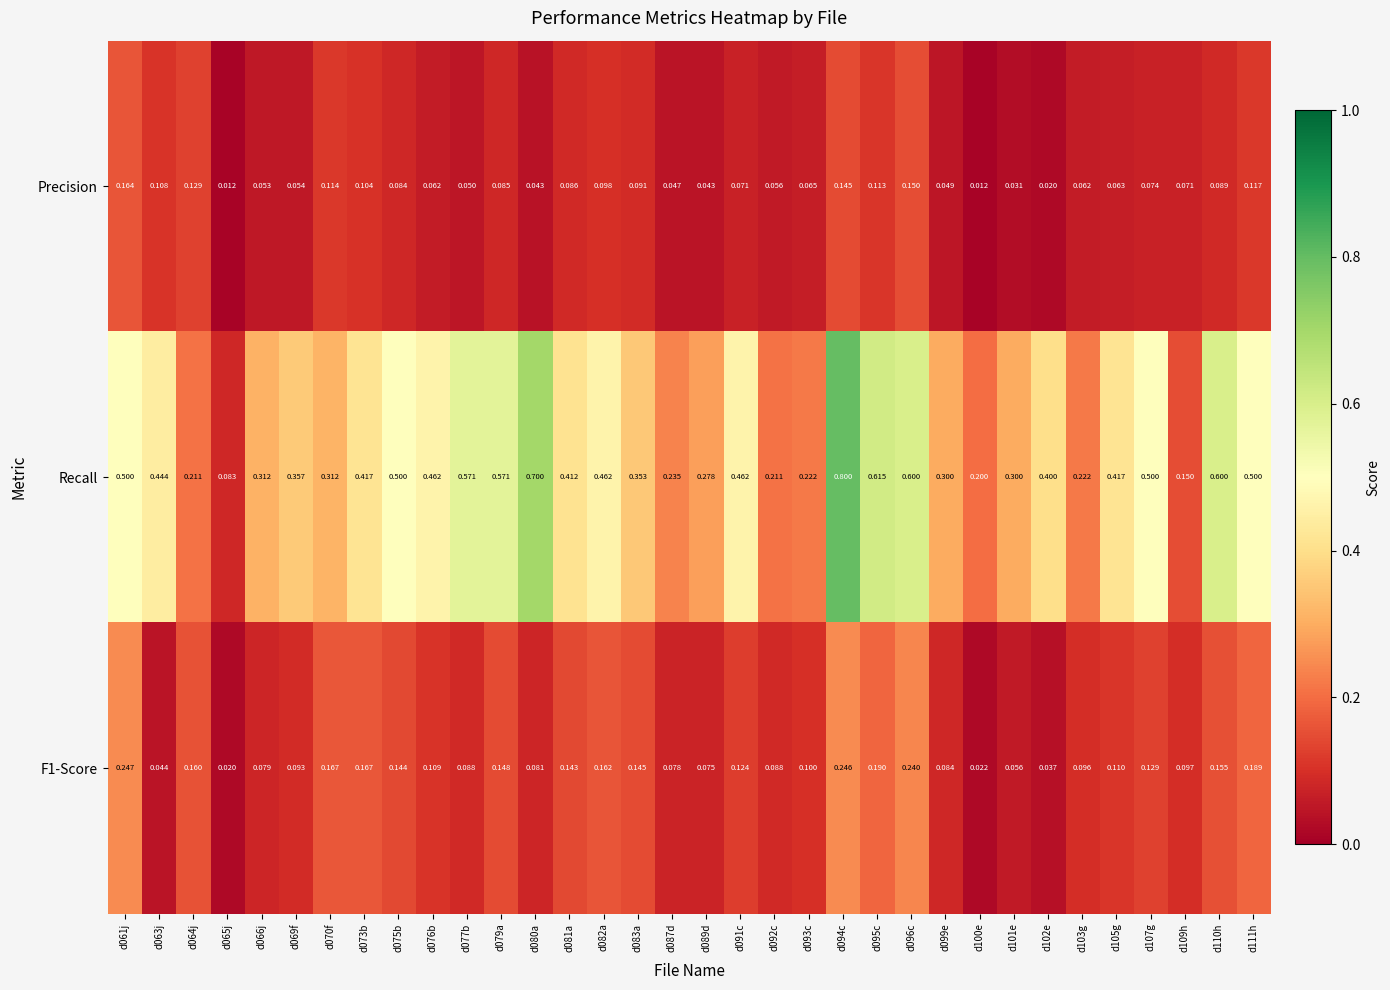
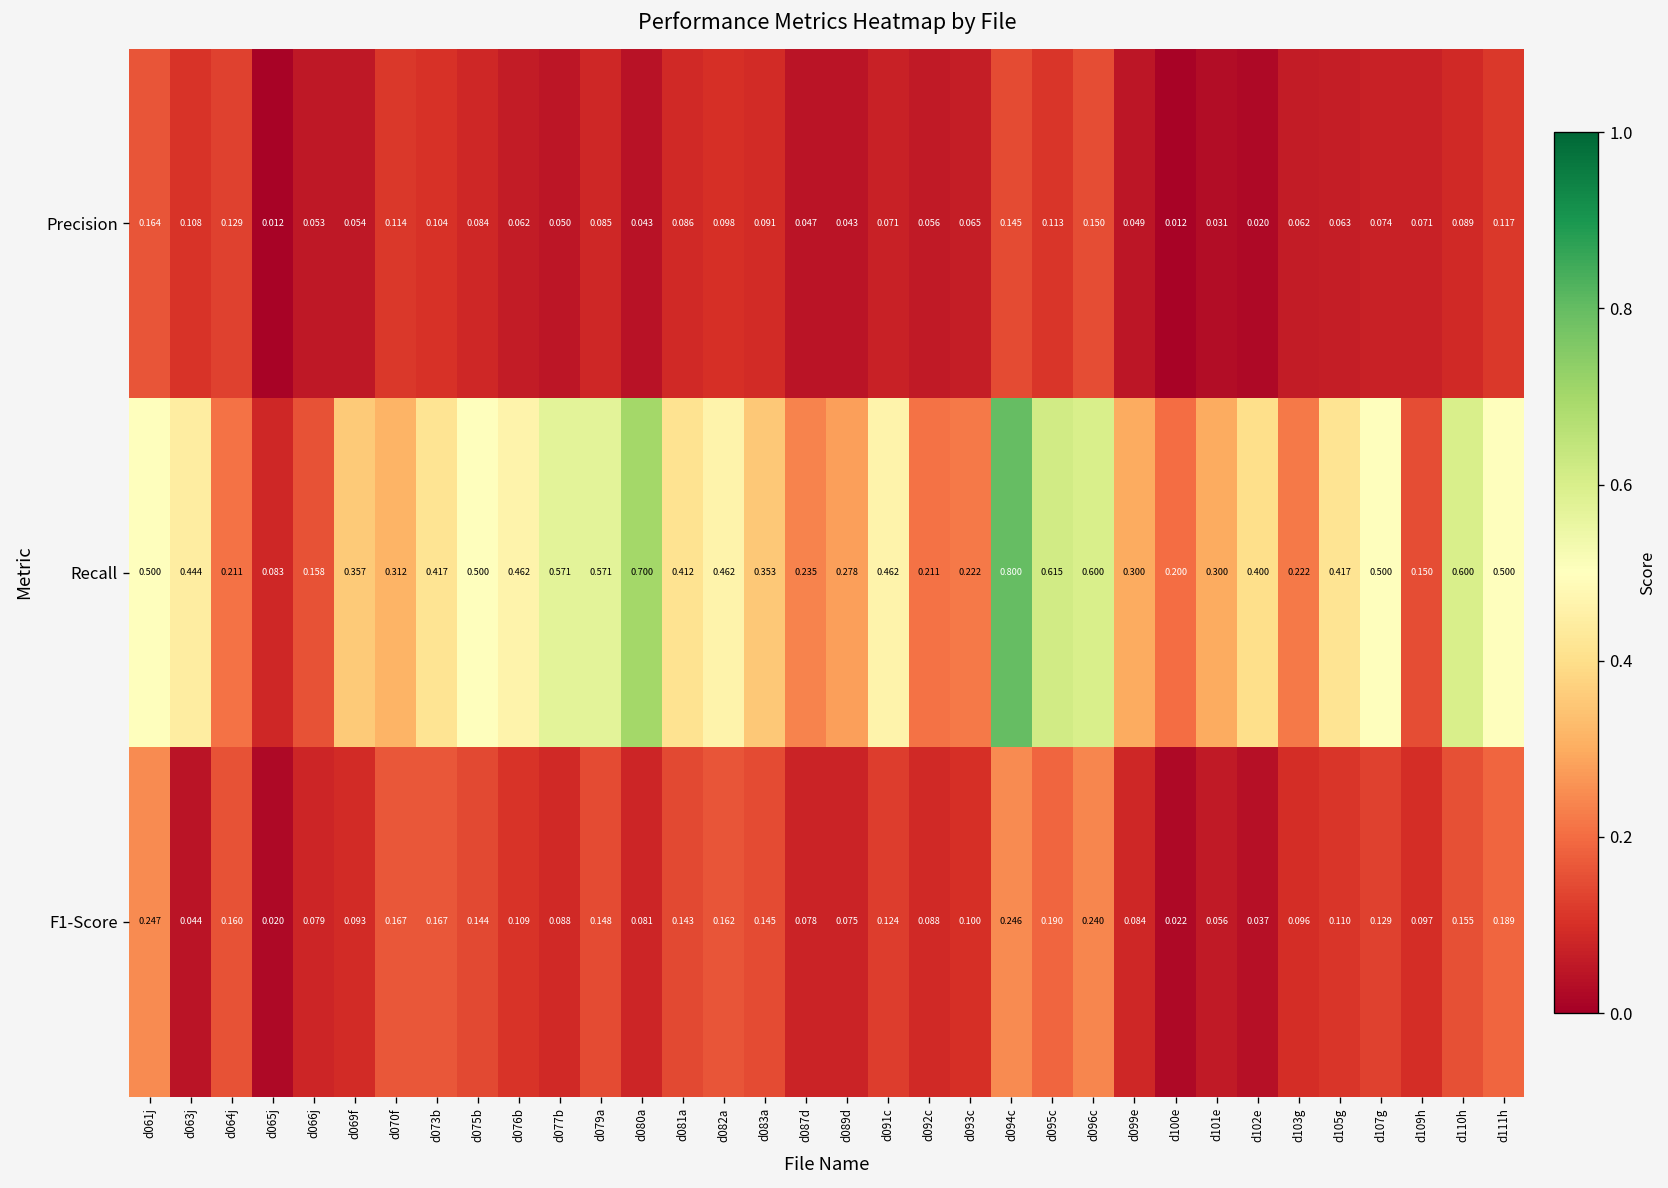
  {
    "Precision": {
      "d061j": 0.164,
      "d063j": 0.108,
      "d064j": 0.129,
      "d065j": 0.012,
      "d066j": 0.053,
      "d069f": 0.054,
      "d070f": 0.114,
      "d073b": 0.104,
      "d075b": 0.084,
      "d076b": 0.062,
      "d077b": 0.050,
      "d079a": 0.085,
      "d080a": 0.043,
      "d081a": 0.086,
      "d082a": 0.098,
      "d083a": 0.091,
      "d087d": 0.047,
      "d089d": 0.043,
      "d091c": 0.071,
      "d092c": 0.056,
      "d093c": 0.065,
      "d094c": 0.145,
      "d095c": 0.113,
      "d096c": 0.150,
      "d099e": 0.049,
      "d100e": 0.012,
      "d101e": 0.031,
      "d102e": 0.020,
      "d103g": 0.062,
      "d105g": 0.063,
      "d107g": 0.074,
      "d109h": 0.071,
      "d110h": 0.089,
      "d111h": 0.117
    },
    "Recall": {
      "d061j": 0.500,
      "d063j": 0.444,
      "d064j": 0.211,
      "d065j": 0.083,
-     "d066j": 0.312,
+     "d066j": 0.158,
      "d069f": 0.357,
      "d070f": 0.312,
      "d073b": 0.417,
      "d075b": 0.500,
      "d076b": 0.462,
      "d077b": 0.571,
      "d079a": 0.571,
      "d080a": 0.700,
      "d081a": 0.412,
      "d082a": 0.462,
      "d083a": 0.353,
      "d087d": 0.235,
      "d089d": 0.278,
      "d091c": 0.462,
      "d092c": 0.211,
      "d093c": 0.222,
      "d094c": 0.800,
      "d095c": 0.615,
      "d096c": 0.600,
      "d099e": 0.300,
      "d100e": 0.200,
      "d101e": 0.300,
      "d102e": 0.400,
      "d103g": 0.222,
      "d105g": 0.417,
      "d107g": 0.500,
      "d109h": 0.150,
      "d110h": 0.600,
      "d111h": 0.500
    },
    "F1-Score": {
      "d061j": 0.247,
      "d063j": 0.044,
      "d064j": 0.160,
      "d065j": 0.020,
      "d066j": 0.079,
      "d069f": 0.093,
      "d070f": 0.167,
      "d073b": 0.167,
      "d075b": 0.144,
      "d076b": 0.109,
      "d077b": 0.088,
      "d079a": 0.148,
      "d080a": 0.081,
      "d081a": 0.143,
      "d082a": 0.162,
      "d083a": 0.145,
      "d087d": 0.078,
      "d089d": 0.075,
      "d091c": 0.124,
      "d092c": 0.088,
      "d093c": 0.100,
      "d094c": 0.246,
      "d095c": 0.190,
      "d096c": 0.240,
      "d099e": 0.084,
      "d100e": 0.022,
      "d101e": 0.056,
      "d102e": 0.037,
      "d103g": 0.096,
      "d105g": 0.110,
      "d107g": 0.129,
      "d109h": 0.097,
      "d110h": 0.155,
      "d111h": 0.189
    }
  }
